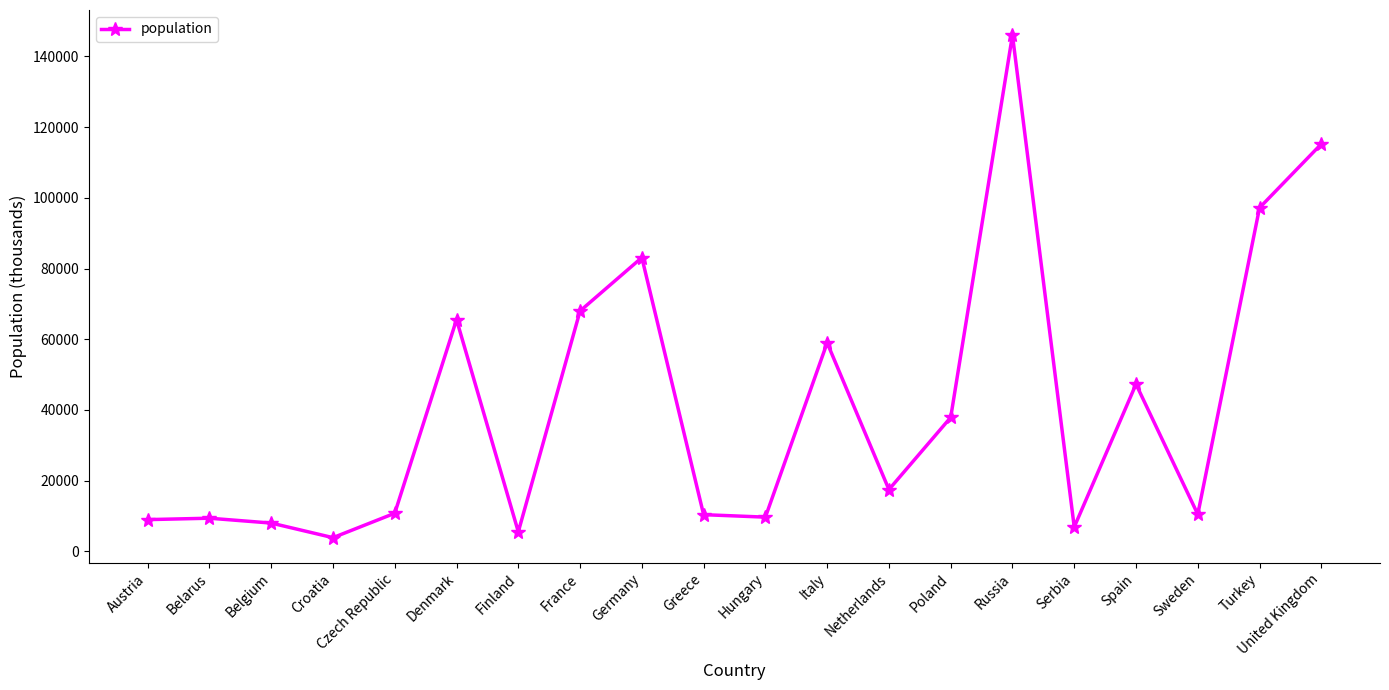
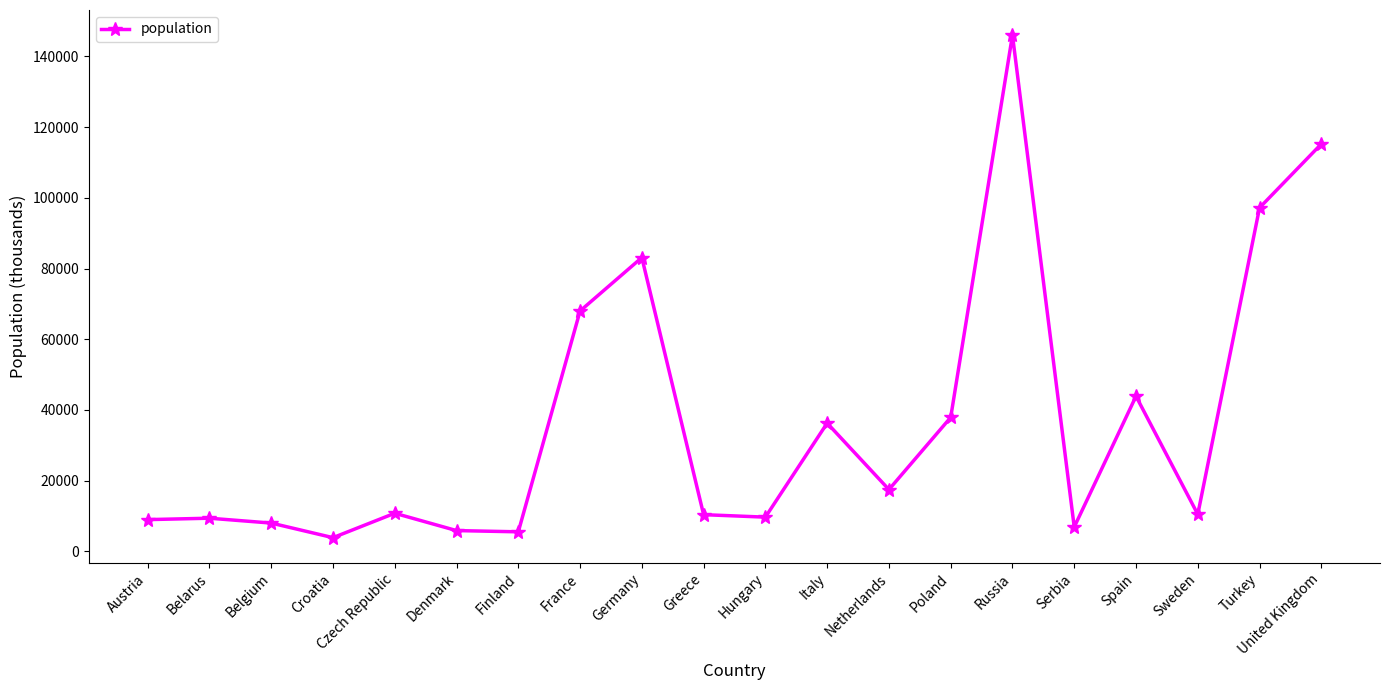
  {
    "Austria": 9000,
    "Belarus": 9000,
    "Belgium": 8000,
    "Croatia": 4000,
    "Czech Republic": 11000,
-   "Denmark": 66000,
+   "Denmark": 6000,
    "Finland": 6000,
    "France": 68000,
    "Germany": 83000,
    "Greece": 10000,
    "Hungary": 10000,
-   "Italy": 59000,
+   "Italy": 36000,
    "Netherlands": 18000,
    "Poland": 38000,
    "Russia": 146000,
    "Serbia": 7000,
-   "Spain": 47000,
+   "Spain": 44000,
    "Sweden": 11000,
    "Turkey": 97000,
    "United Kingdom": 115000
  }
